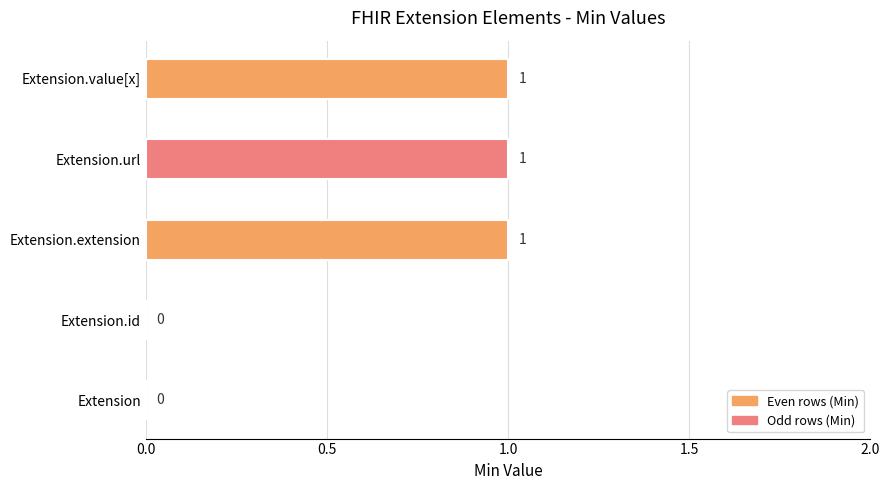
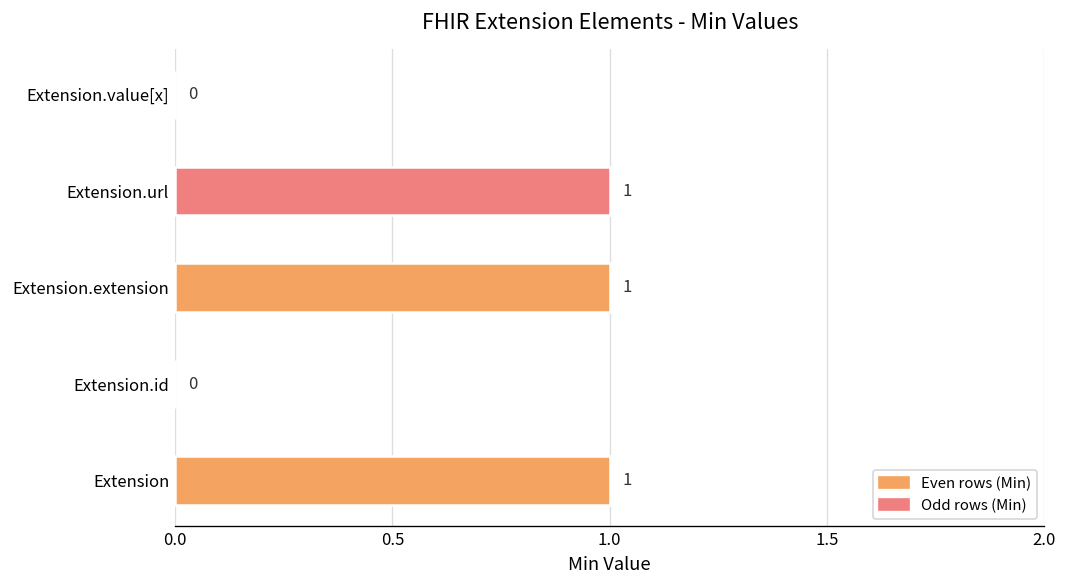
  {
-   "Extension.value[x]": 1,
+   "Extension.value[x]": 0,
    "Extension.url": 1,
    "Extension.extension": 1,
    "Extension.id": 0,
-   "Extension": 0
+   "Extension": 1
  }
